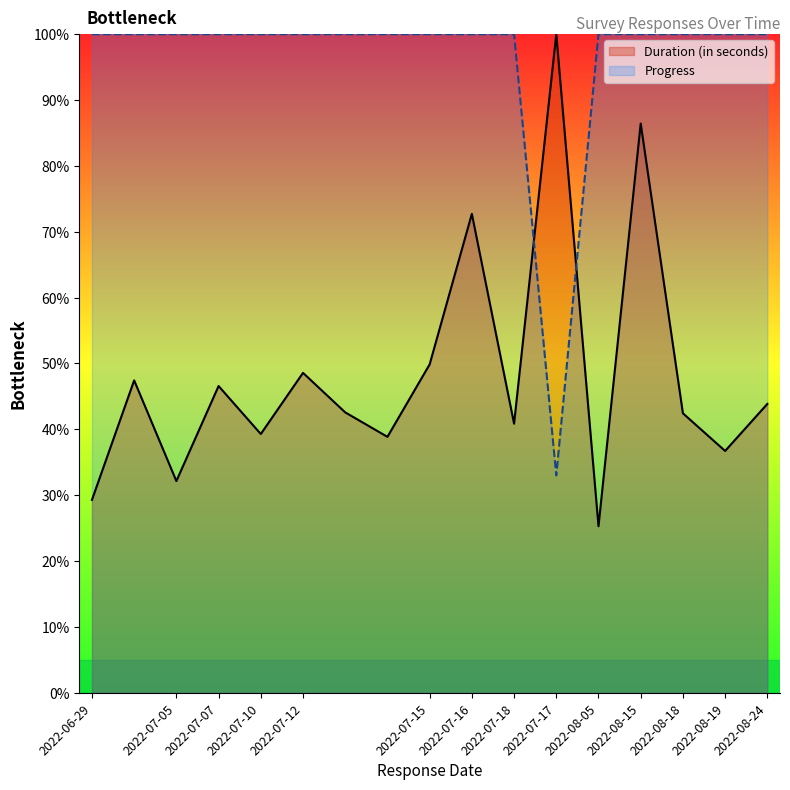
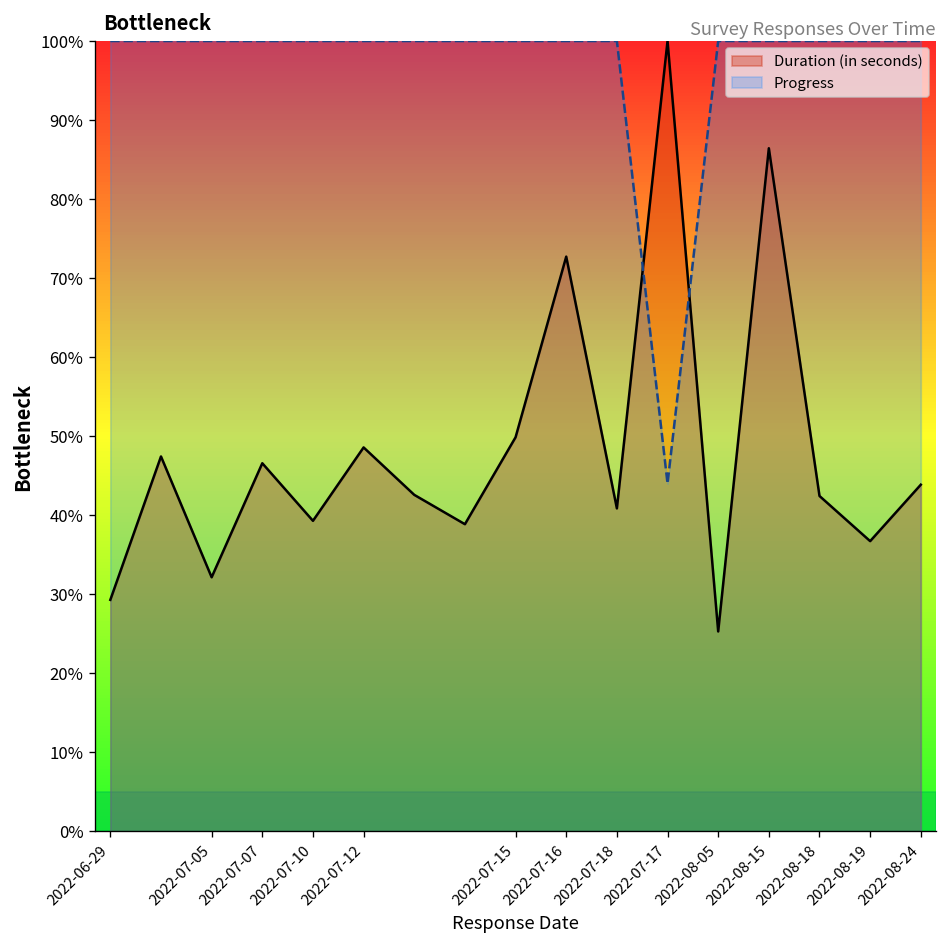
  {
    "Duration (in seconds)": {
      "2022-07-05": "32%",
      "2022-07-07": "47%",
      "2022-07-10": "39%",
      "2022-07-15": "50%",
      "2022-07-16": "73%",
      "2022-07-18": "41%",
      "2022-07-17": "100%",
      "2022-08-05": "25%",
      "2022-08-15": "86%",
      "2022-08-18": "42%",
      "2022-08-19": "37%",
      "2022-08-24": "44%"
    },
    "Progress": {
      "2022-07-05": "100%",
      "2022-07-07": "100%",
      "2022-07-10": "100%",
      "2022-07-15": "100%",
      "2022-07-16": "100%",
      "2022-07-18": "100%",
-     "2022-07-17": "33%",
+     "2022-07-17": "44%",
      "2022-08-05": "100%",
      "2022-08-15": "100%",
      "2022-08-18": "100%",
      "2022-08-19": "100%",
      "2022-08-24": "100%"
    }
  }
